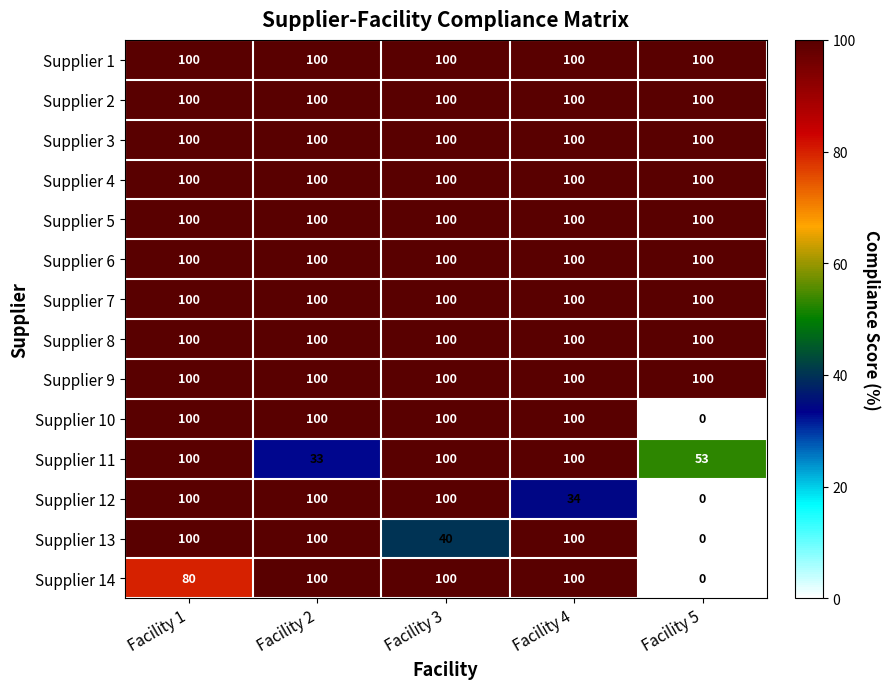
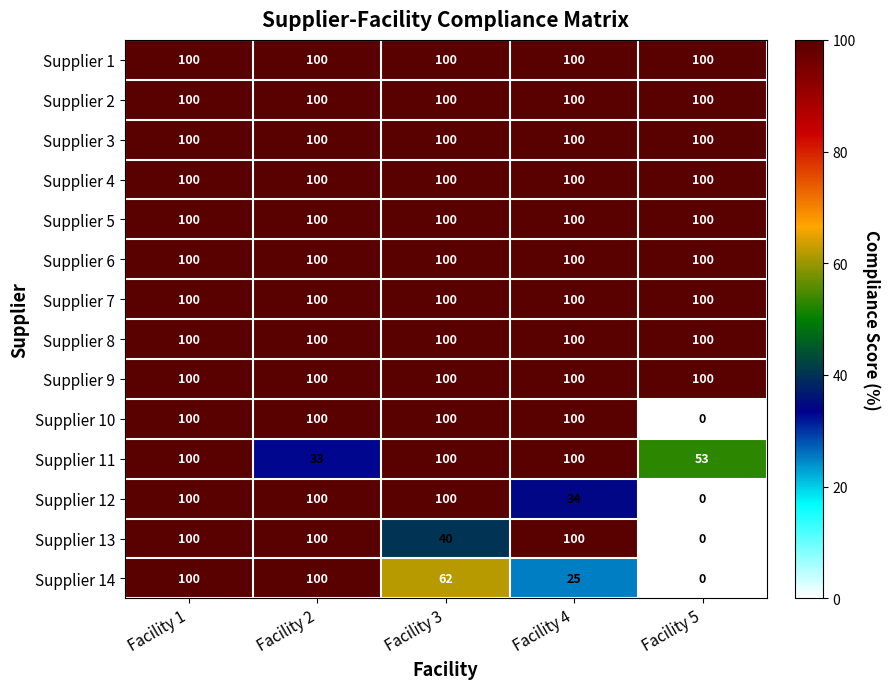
  {
    "Supplier 1": {
      "Facility 1": 100,
      "Facility 2": 100,
      "Facility 3": 100,
      "Facility 4": 100,
      "Facility 5": 100
    },
    "Supplier 2": {
      "Facility 1": 100,
      "Facility 2": 100,
      "Facility 3": 100,
      "Facility 4": 100,
      "Facility 5": 100
    },
    "Supplier 3": {
      "Facility 1": 100,
      "Facility 2": 100,
      "Facility 3": 100,
      "Facility 4": 100,
      "Facility 5": 100
    },
    "Supplier 4": {
      "Facility 1": 100,
      "Facility 2": 100,
      "Facility 3": 100,
      "Facility 4": 100,
      "Facility 5": 100
    },
    "Supplier 5": {
      "Facility 1": 100,
      "Facility 2": 100,
      "Facility 3": 100,
      "Facility 4": 100,
      "Facility 5": 100
    },
    "Supplier 6": {
      "Facility 1": 100,
      "Facility 2": 100,
      "Facility 3": 100,
      "Facility 4": 100,
      "Facility 5": 100
    },
    "Supplier 7": {
      "Facility 1": 100,
      "Facility 2": 100,
      "Facility 3": 100,
      "Facility 4": 100,
      "Facility 5": 100
    },
    "Supplier 8": {
      "Facility 1": 100,
      "Facility 2": 100,
      "Facility 3": 100,
      "Facility 4": 100,
      "Facility 5": 100
    },
    "Supplier 9": {
      "Facility 1": 100,
      "Facility 2": 100,
      "Facility 3": 100,
      "Facility 4": 100,
      "Facility 5": 100
    },
    "Supplier 10": {
      "Facility 1": 100,
      "Facility 2": 100,
      "Facility 3": 100,
      "Facility 4": 100,
      "Facility 5": 0
    },
    "Supplier 11": {
      "Facility 1": 100,
      "Facility 2": 33,
      "Facility 3": 100,
      "Facility 4": 100,
      "Facility 5": 53
    },
    "Supplier 12": {
      "Facility 1": 100,
      "Facility 2": 100,
      "Facility 3": 100,
      "Facility 4": 34,
      "Facility 5": 0
    },
    "Supplier 13": {
      "Facility 1": 100,
      "Facility 2": 100,
      "Facility 3": 40,
      "Facility 4": 100,
      "Facility 5": 0
    },
    "Supplier 14": {
-     "Facility 1": 80,
+     "Facility 1": 100,
      "Facility 2": 100,
-     "Facility 3": 100,
-     "Facility 4": 100,
+     "Facility 3": 62,
+     "Facility 4": 25,
      "Facility 5": 0
    }
  }
